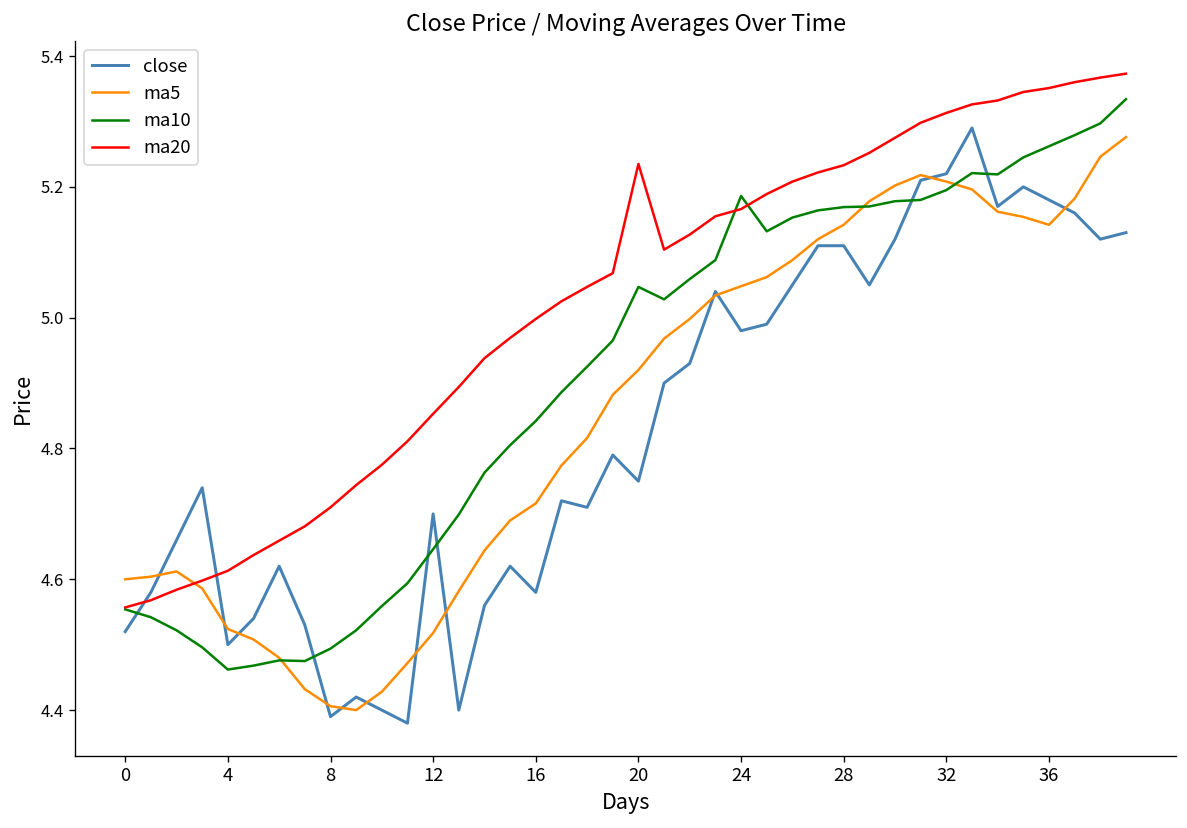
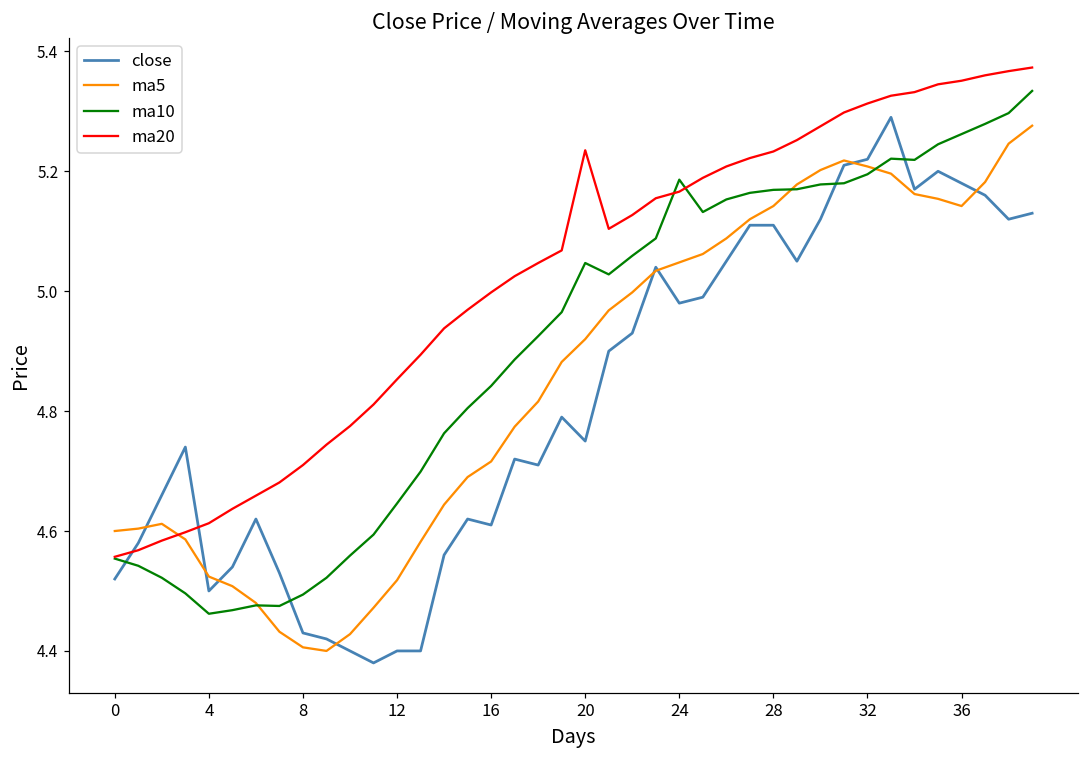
  {
    "close": {
      "0": 4.52,
      "4": 4.50,
-     "8": 4.39,
-     "12": 4.7,
-     "16": 4.58,
+     "8": 4.43,
+     "12": 4.4,
+     "16": 4.61,
      "20": 4.75,
      "24": 4.98,
      "28": 5.11,
      "32": 5.22,
      "36": 5.18
    },
    "ma5": {
      "0": 4.60,
      "4": 4.52,
      "8": 4.41,
      "12": 4.52,
      "16": 4.72,
      "20": 4.92,
      "24": 5.05,
      "28": 5.14,
      "32": 5.21,
      "36": 5.14
    },
    "ma10": {
      "4": 4.46,
      "8": 4.49,
      "12": 4.65,
      "16": 4.84,
      "20": 5.05,
      "24": 5.19,
      "28": 5.17,
      "32": 5.20,
      "36": 5.26
    },
    "ma20": {
      "4": 4.61,
      "8": 4.71,
      "12": 4.85,
      "16": 5.00,
      "20": 5.24,
      "24": 5.17,
      "28": 5.23,
      "32": 5.31,
      "36": 5.35
    }
  }
